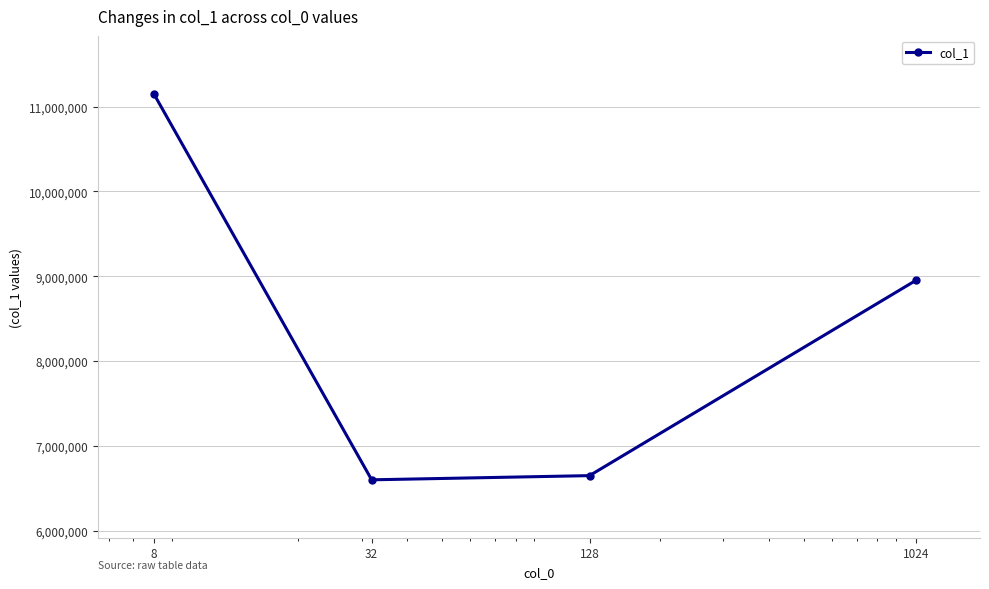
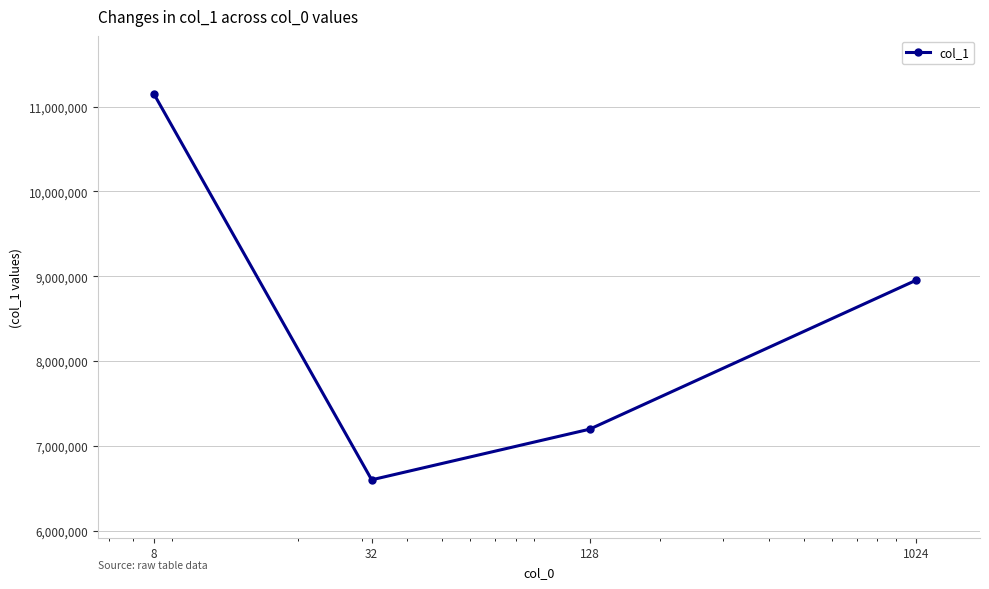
  {
    "8": "11,200,000",
    "32": "6,600,000",
-   "128": "6,700,000",
+   "128": "7,200,000",
    "1024": "9,000,000"
  }
